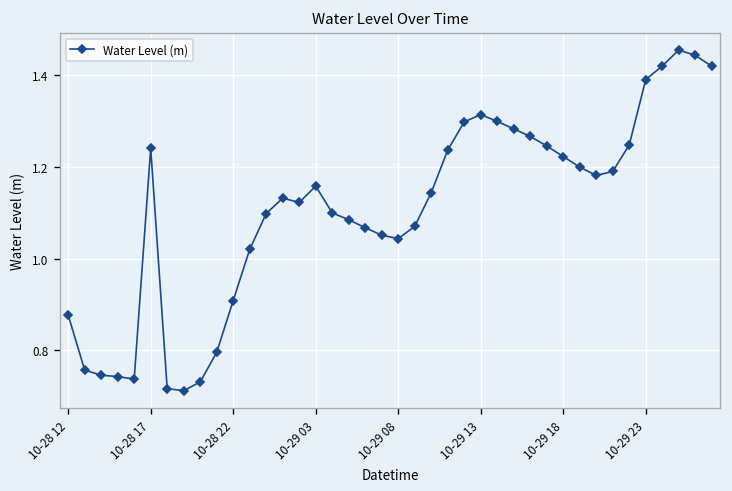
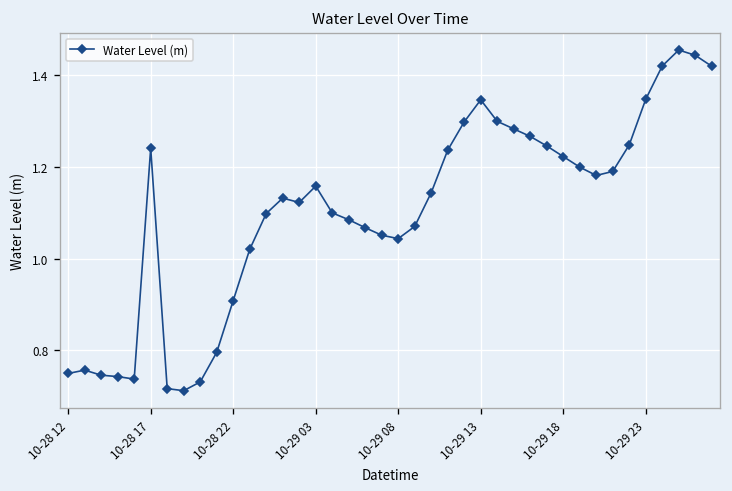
  {
-   "10-28 12": 0.88,
+   "10-28 12": 0.75,
    "10-28 17": 1.24,
    "10-28 22": 0.91,
    "10-29 03": 1.16,
    "10-29 08": 1.04,
-   "10-29 13": 1.31,
+   "10-29 13": 1.35,
    "10-29 18": 1.22,
-   "10-29 23": 1.39
+   "10-29 23": 1.35
  }
